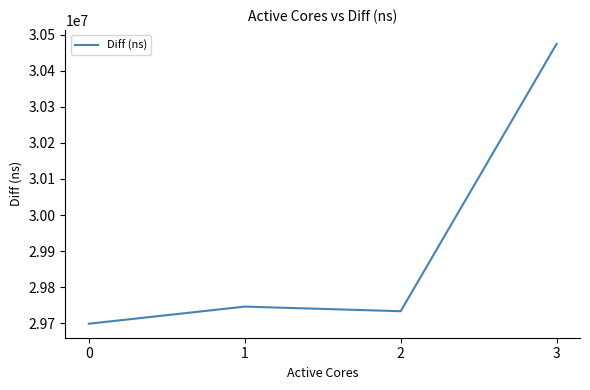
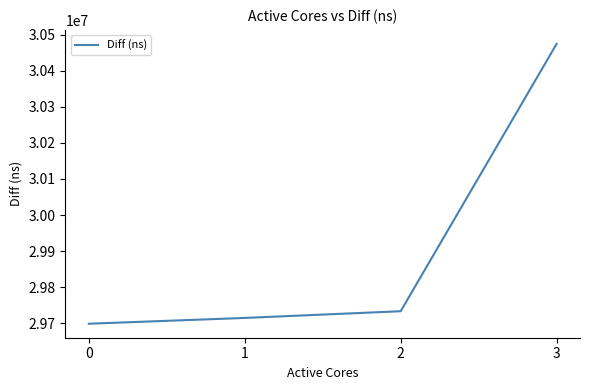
  {
    "0": 29700000,
-   "1": 29750000,
+   "1": 29710000,
    "2": 29730000,
    "3": 30470000
  }
